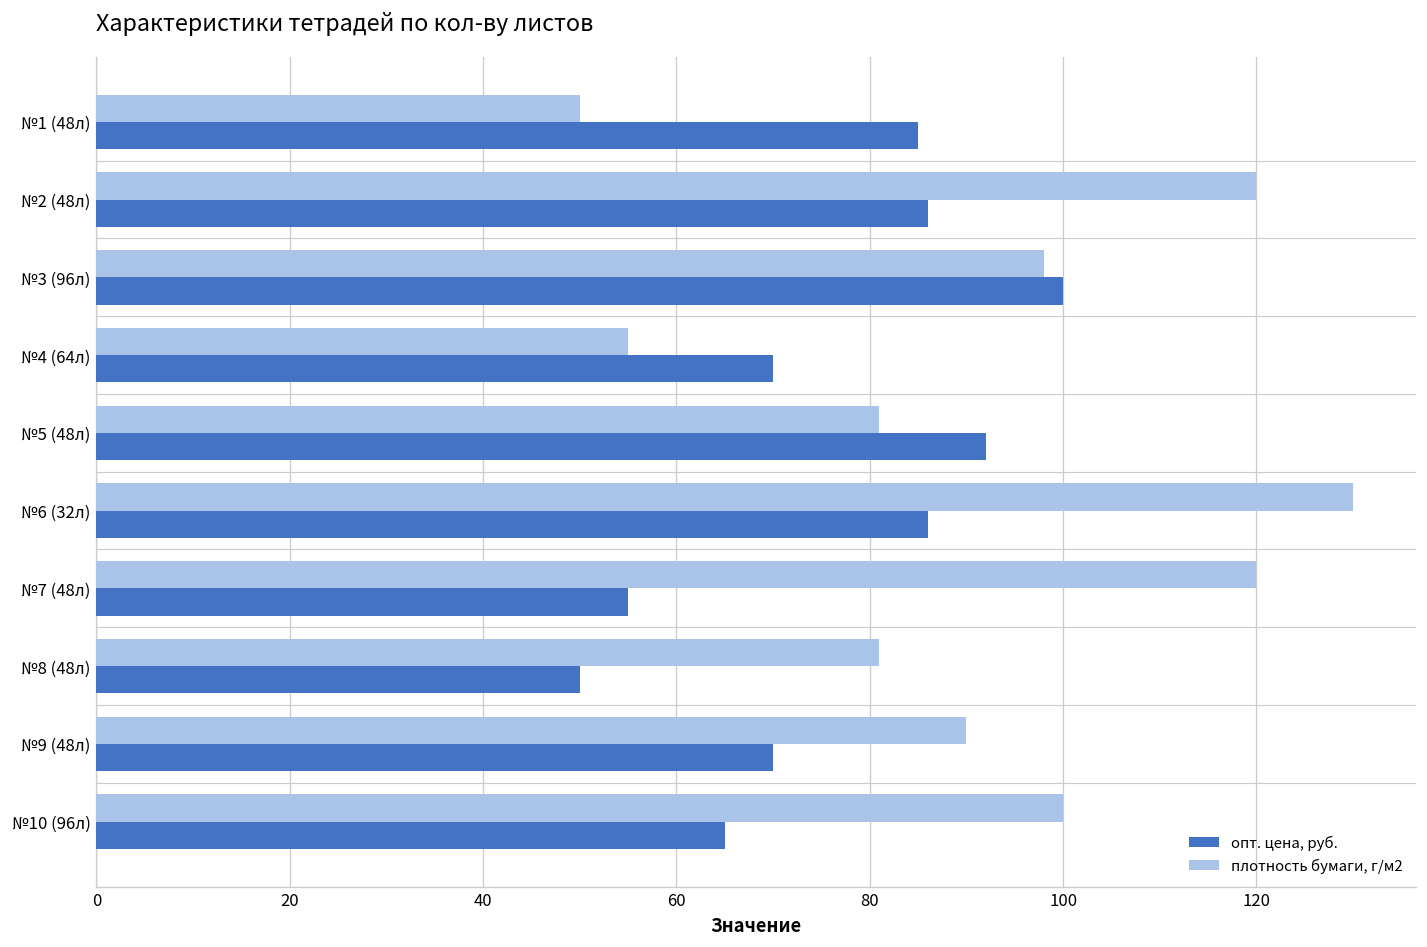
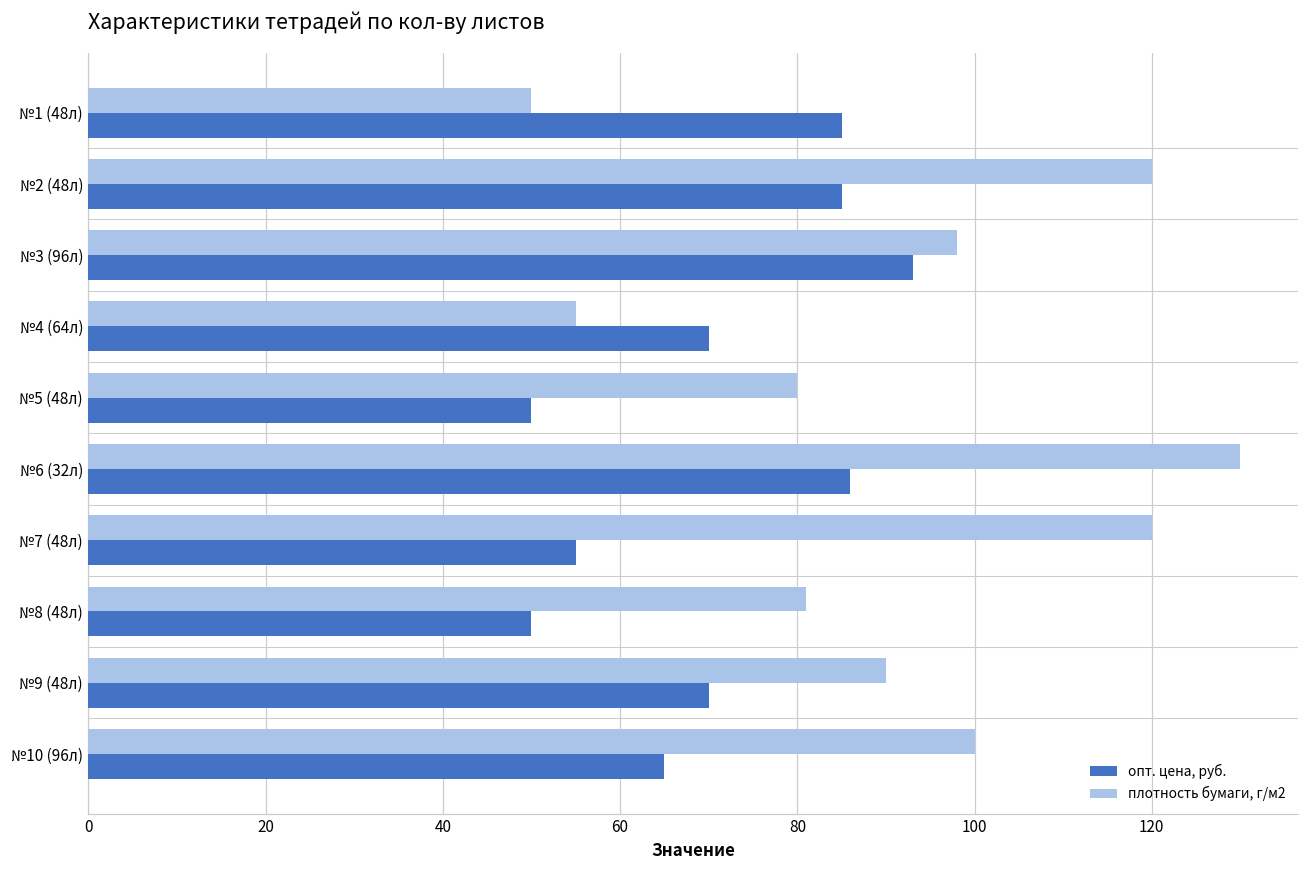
  {
    "опт. цена, руб.": {
      "№1 (48л)": 85,
-     "№2 (48л)": 86,
-     "№3 (96л)": 100,
+     "№2 (48л)": 85,
+     "№3 (96л)": 93,
      "№4 (64л)": 70,
-     "№5 (48л)": 92,
+     "№5 (48л)": 50,
      "№6 (32л)": 86,
      "№7 (48л)": 55,
      "№8 (48л)": 50,
      "№9 (48л)": 70,
      "№10 (96л)": 65
    },
    "плотность бумаги, г/м2": {
      "№1 (48л)": 50,
      "№2 (48л)": 120,
      "№3 (96л)": 98,
      "№4 (64л)": 55,
-     "№5 (48л)": 81,
+     "№5 (48л)": 80,
      "№6 (32л)": 130,
      "№7 (48л)": 120,
      "№8 (48л)": 81,
      "№9 (48л)": 90,
      "№10 (96л)": 100
    }
  }
